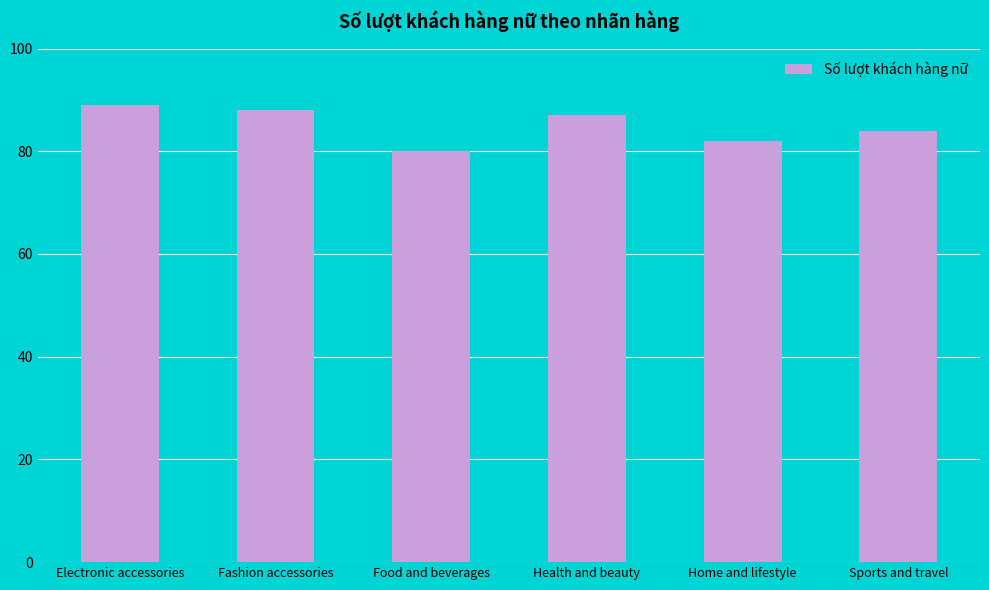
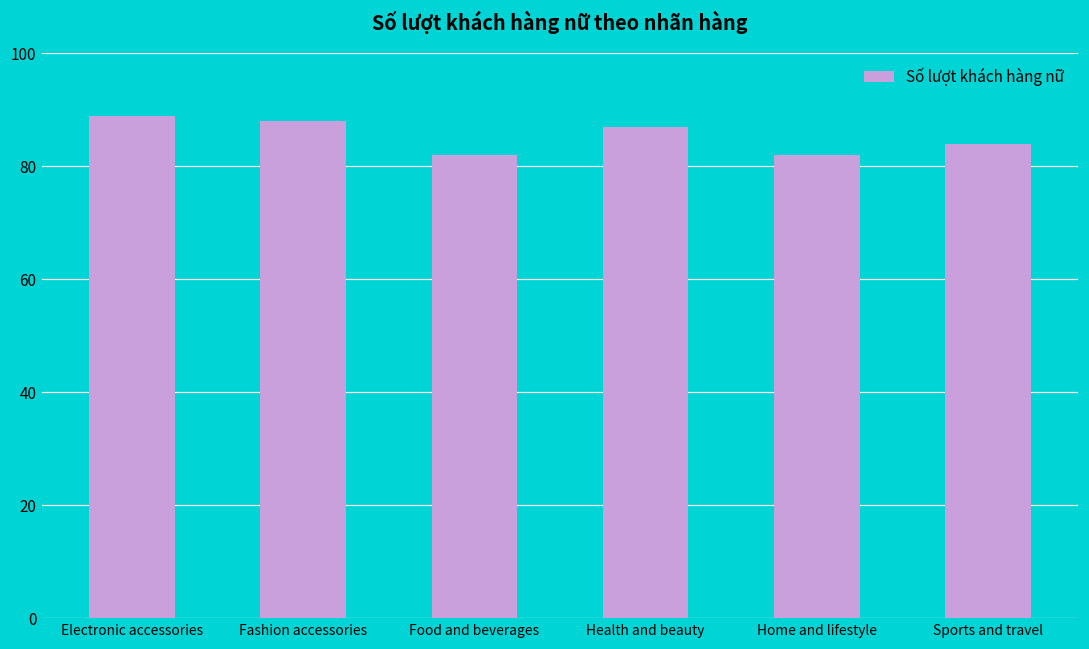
  {
    "Electronic accessories": 89,
    "Fashion accessories": 88,
-   "Food and beverages": 80,
+   "Food and beverages": 82,
    "Health and beauty": 87,
    "Home and lifestyle": 82,
    "Sports and travel": 84
  }
